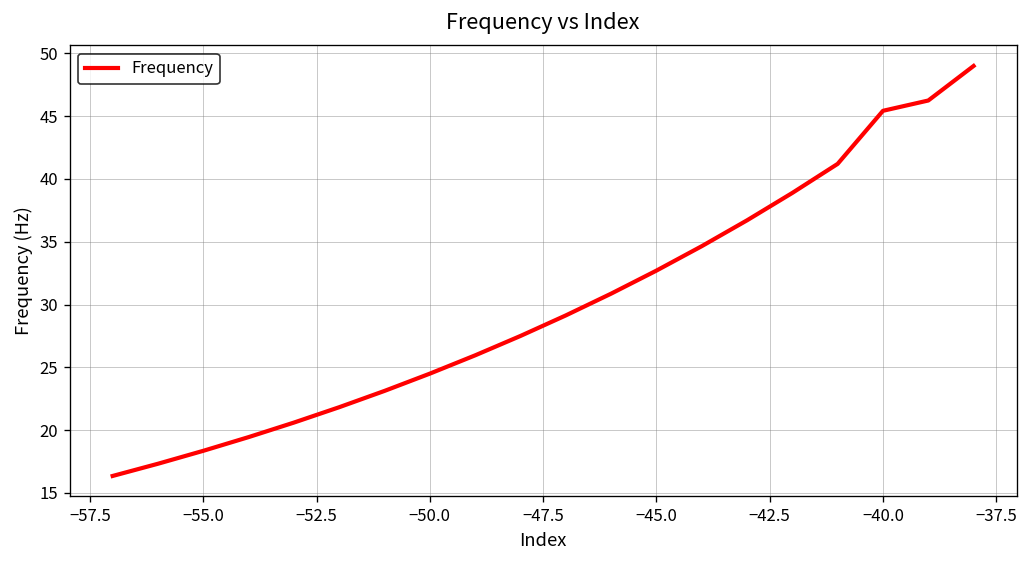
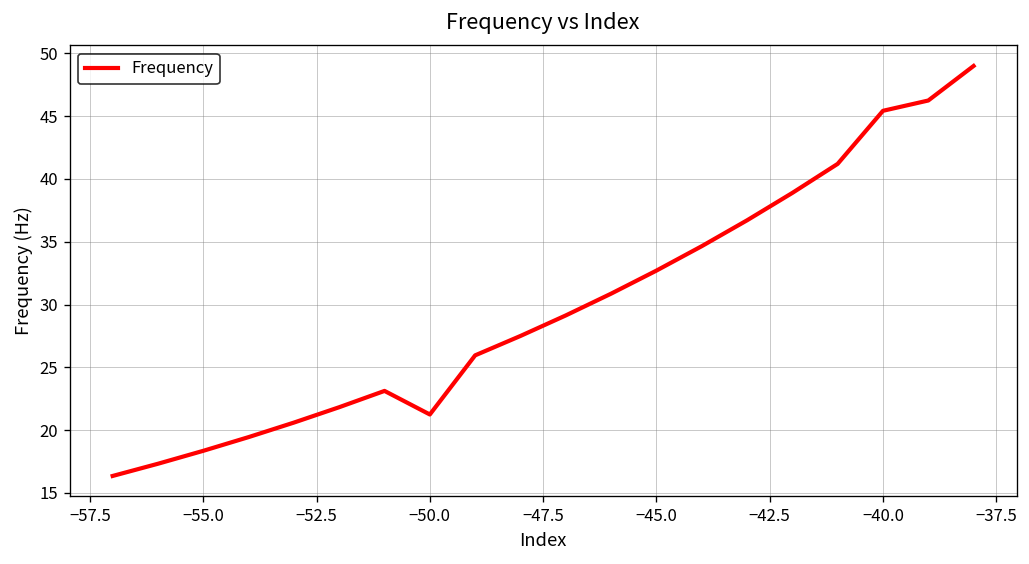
  {
    "−55.0": 18.4,
-   "−50.0": 24.5,
+   "−50.0": 21.2,
    "−45.0": 32.7,
    "−40.0": 45.4
  }
